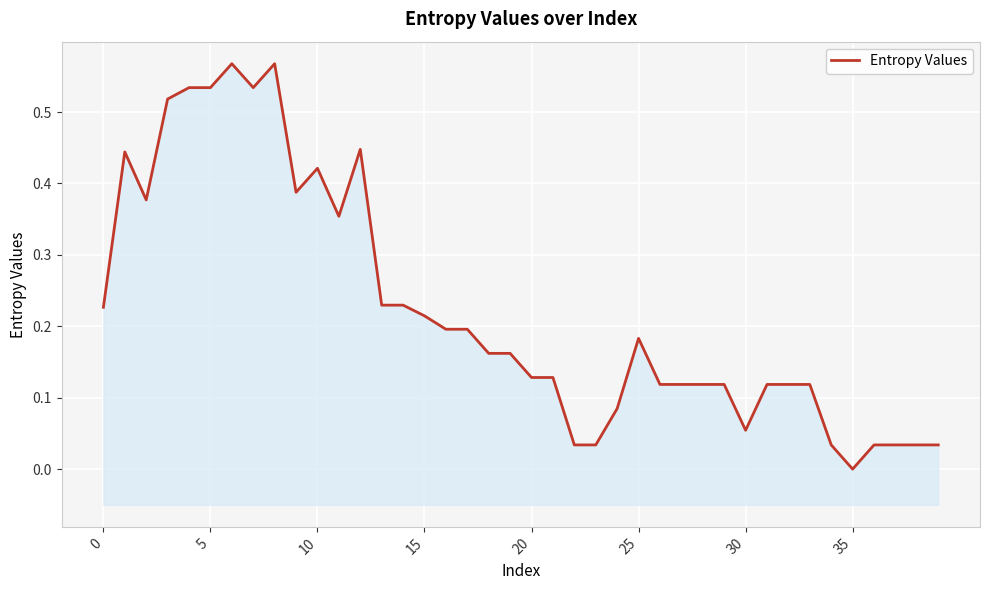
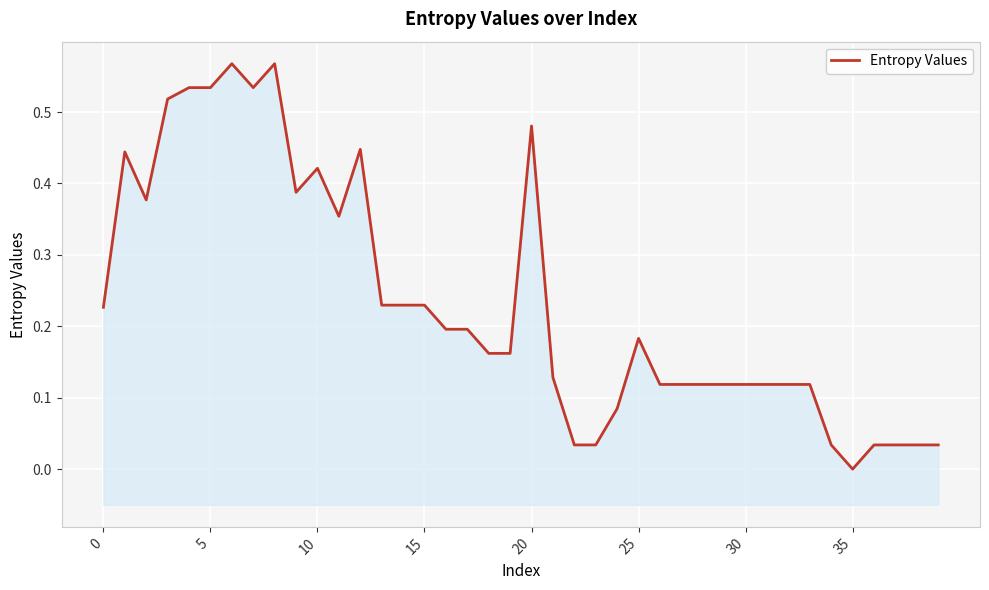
  {
    "0": 0.23,
    "5": 0.53,
    "10": 0.42,
-   "15": 0.21,
-   "20": 0.13,
+   "15": 0.23,
+   "20": 0.48,
    "25": 0.18,
-   "30": 0.05,
+   "30": 0.12,
    "35": 0.00
  }
